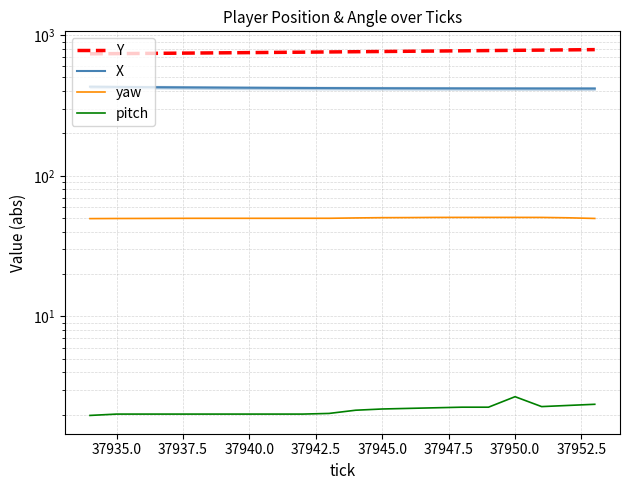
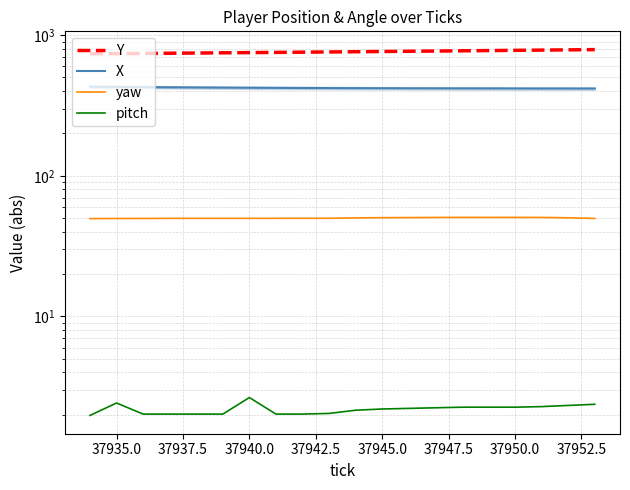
  {
    "Y": {
      "37940.0": 800,
      "37945.0": 800,
      "37950.0": 800
    },
    "yaw": {
      "37935.0": 50,
      "37940.0": 50,
      "37945.0": 50,
      "37950.0": 51
    },
    "pitch": {
-     "37935.0": 2.0,
-     "37940.0": 2.0,
+     "37935.0": 2.4,
+     "37940.0": 2.7,
      "37945.0": 2.2,
-     "37950.0": 2.7
+     "37950.0": 2.3
    }
  }
